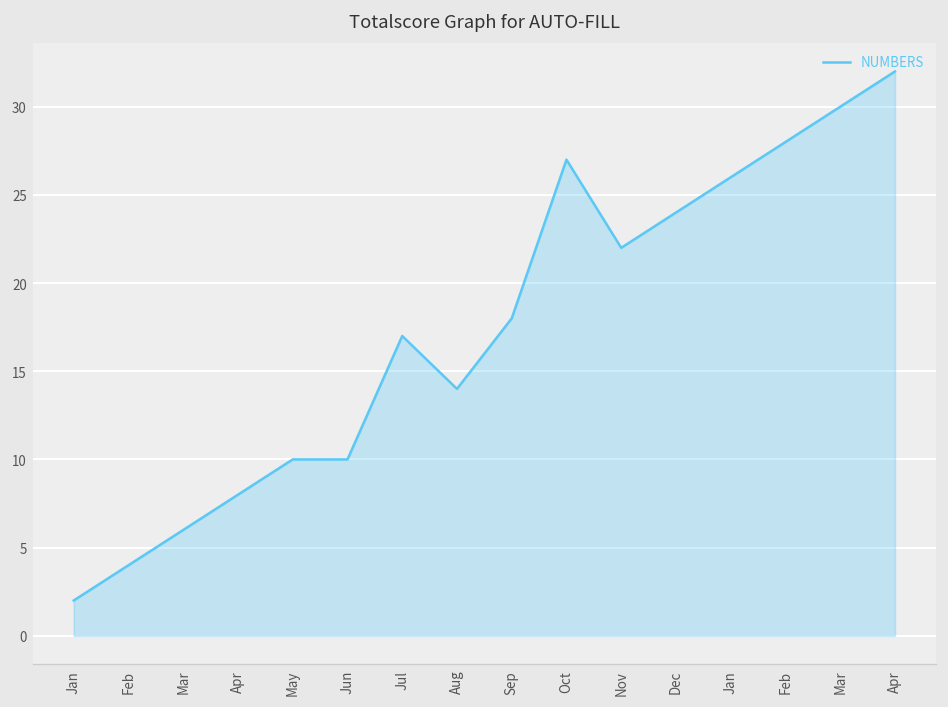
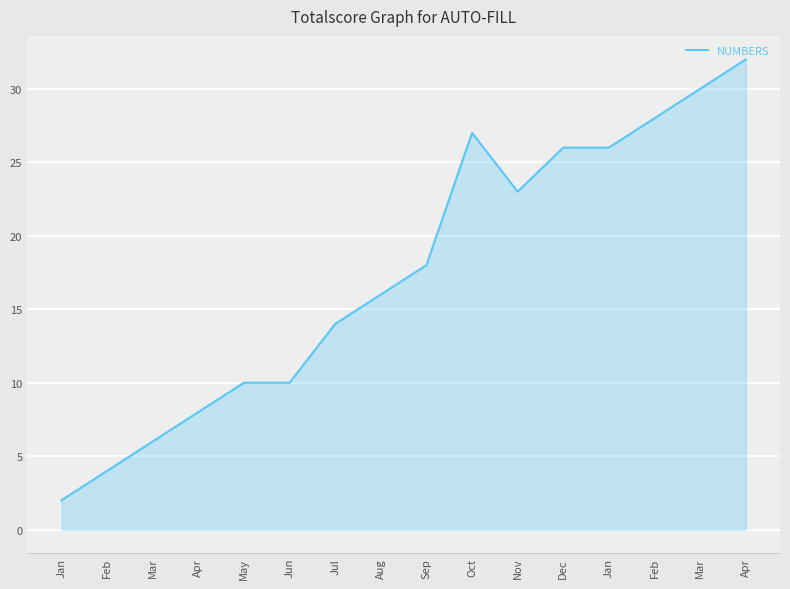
  {
    "May": 10,
    "Jun": 10,
-   "Jul": 17,
-   "Aug": 14,
+   "Jul": 14,
+   "Aug": 16,
    "Sep": 18,
    "Oct": 27,
-   "Nov": 22,
-   "Dec": 24
+   "Nov": 23,
+   "Dec": 26
  }
